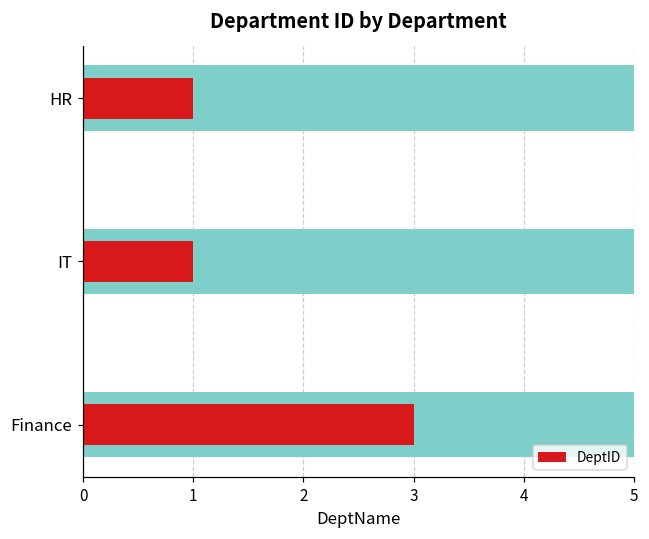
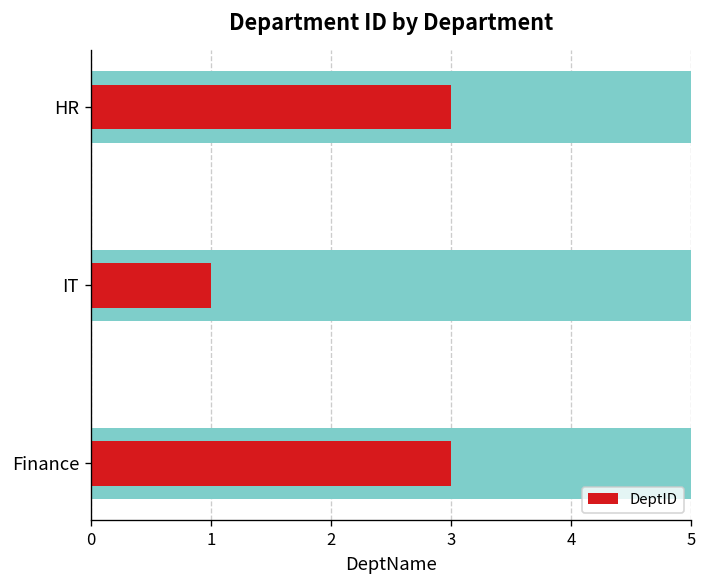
  {
    "DeptID": {
-     "HR": 1
+     "HR": 3
    }
  }
